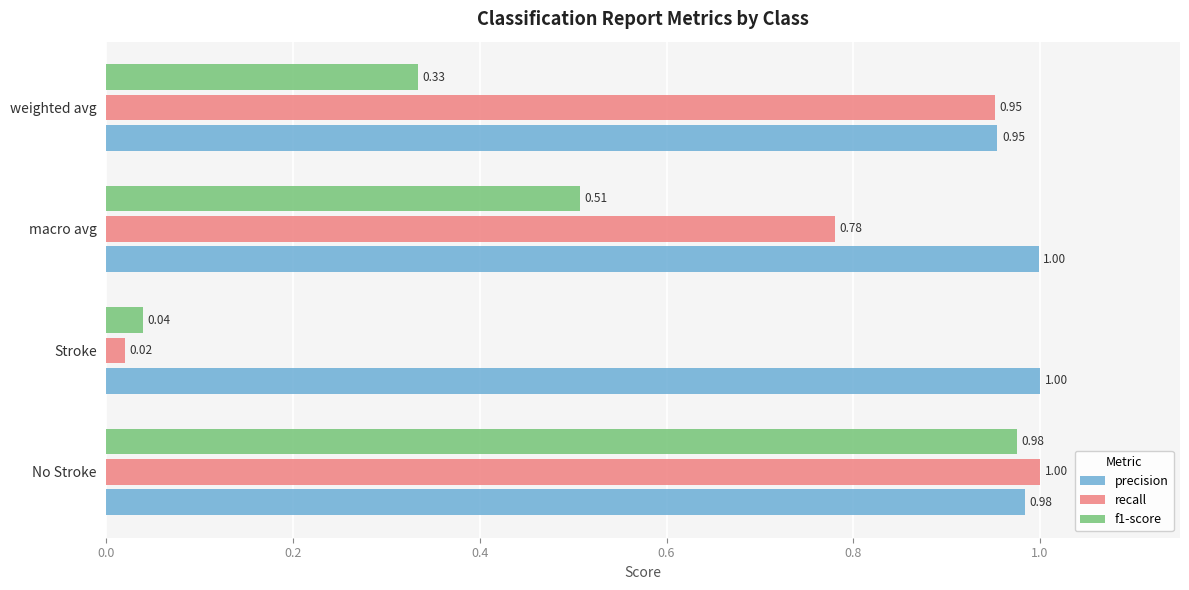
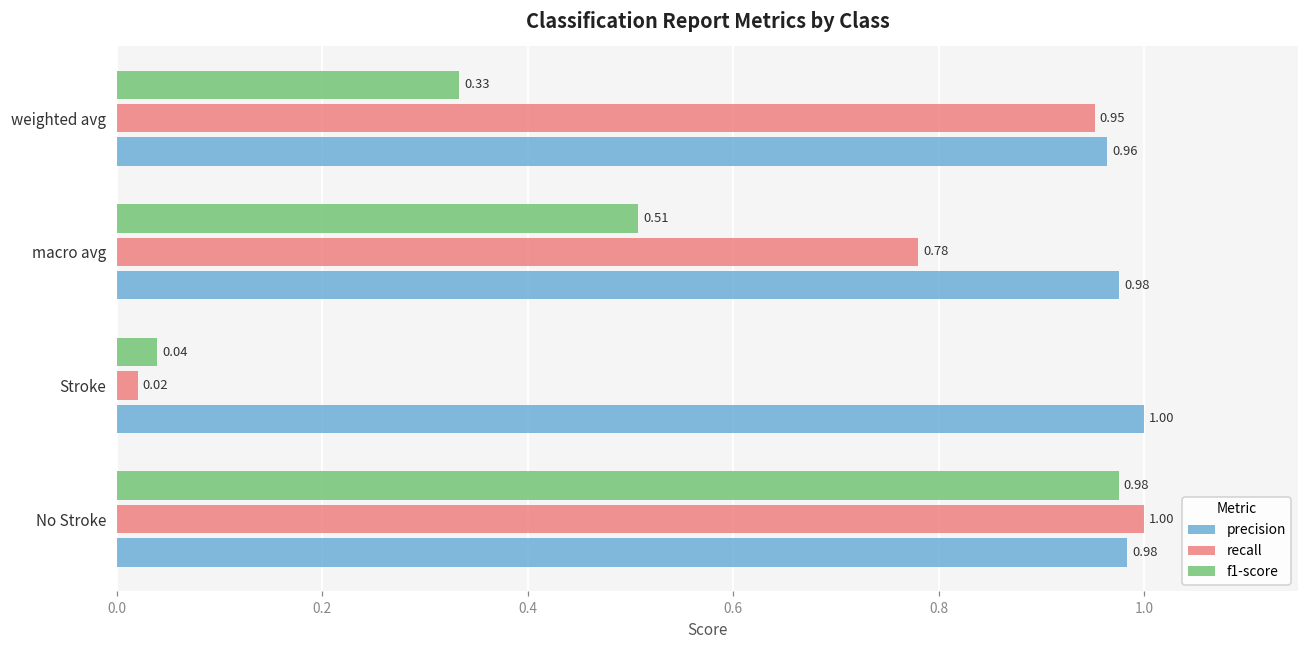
  {
    "precision": {
-     "weighted avg": 0.95,
-     "macro avg": 1.00,
+     "weighted avg": 0.96,
+     "macro avg": 0.98,
      "Stroke": 1.00,
      "No Stroke": 0.98
    },
    "recall": {
      "weighted avg": 0.95,
      "macro avg": 0.78,
      "Stroke": 0.02,
      "No Stroke": 1.00
    },
    "f1-score": {
      "weighted avg": 0.33,
      "macro avg": 0.51,
      "Stroke": 0.04,
      "No Stroke": 0.98
    }
  }
